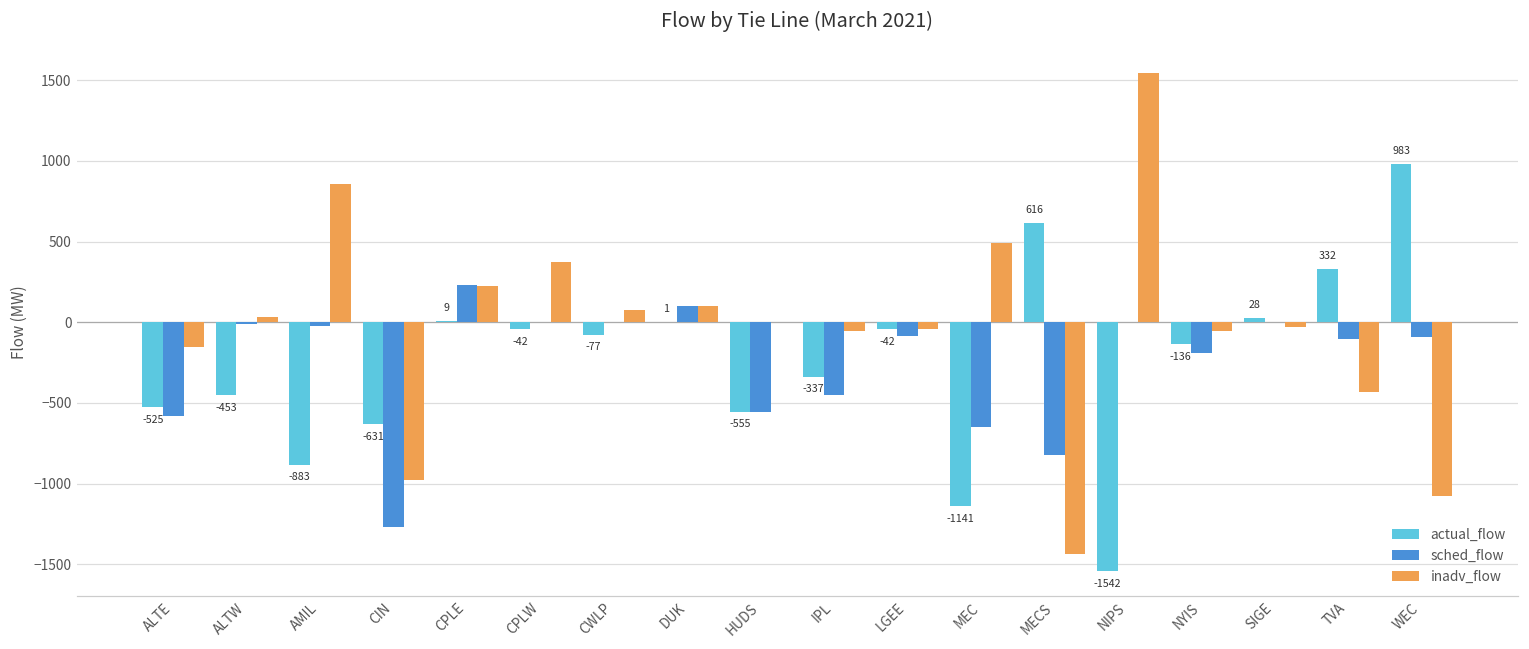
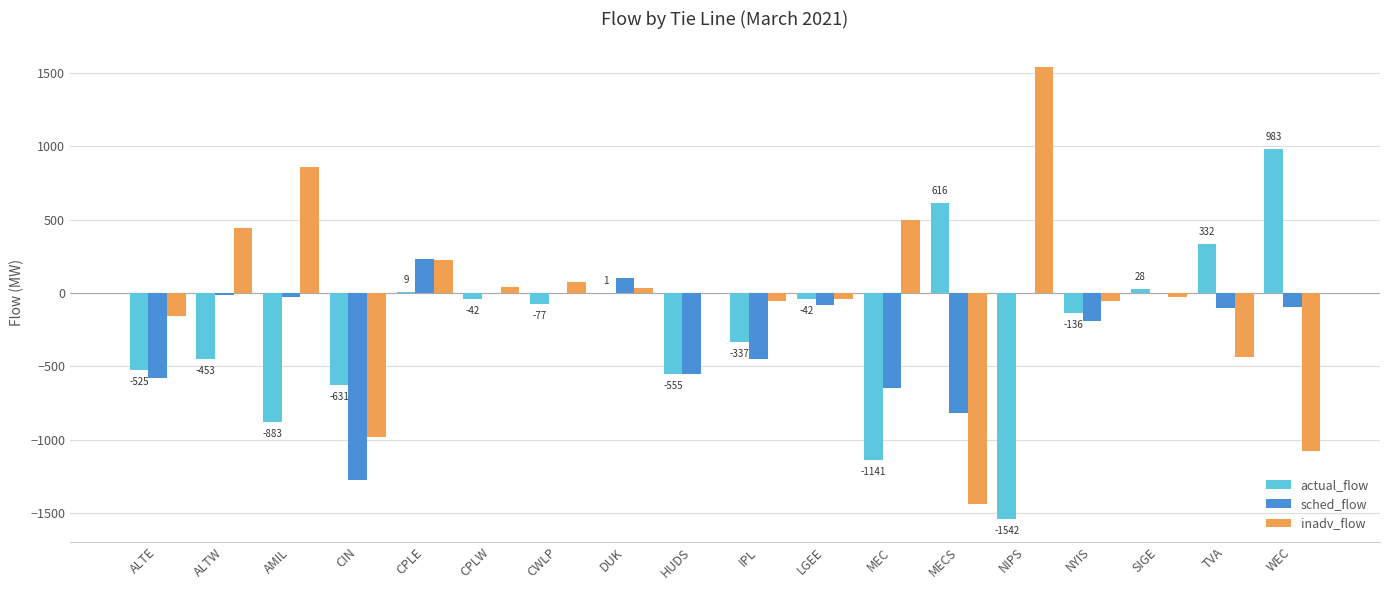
  {
    "inadv_flow": {
      "ALTE": -160,
-     "ALTW": 30,
+     "ALTW": 440,
      "AMIL": 860,
      "CIN": -980,
      "CPLE": 220,
-     "CPLW": 370,
+     "CPLW": 40,
      "CWLP": 80,
-     "DUK": 100,
+     "DUK": 30,
      "HUDS": 0,
      "IPL": -50,
      "LGEE": -40,
      "MEC": 490,
      "MECS": -1440,
      "NIPS": 1540,
      "NYIS": -60,
      "SIGE": -30,
      "TVA": -440,
      "WEC": -1080
    }
  }
